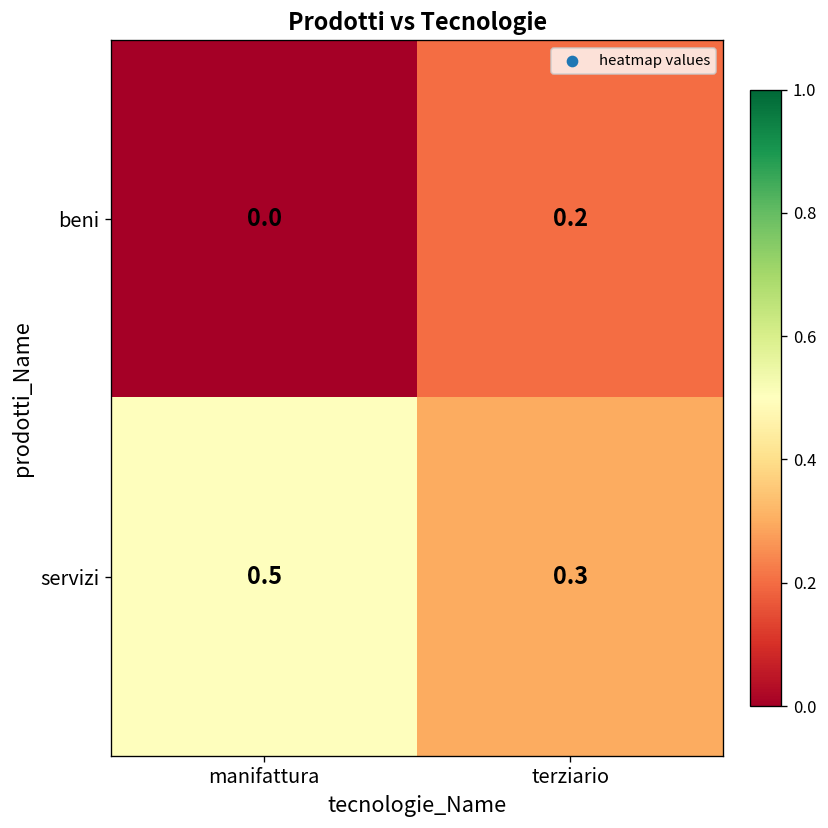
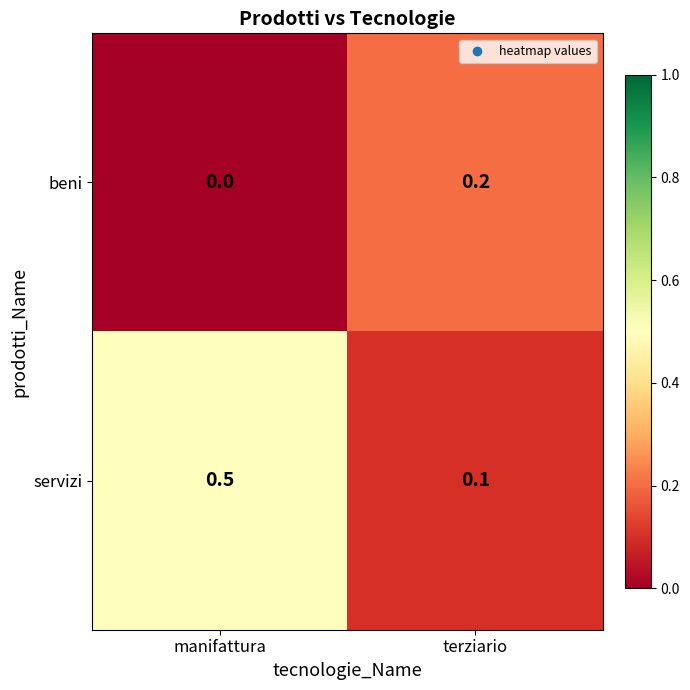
  {
    "beni": {
      "manifattura": 0.0,
      "terziario": 0.2
    },
    "servizi": {
      "manifattura": 0.5,
-     "terziario": 0.3
+     "terziario": 0.1
    }
  }
